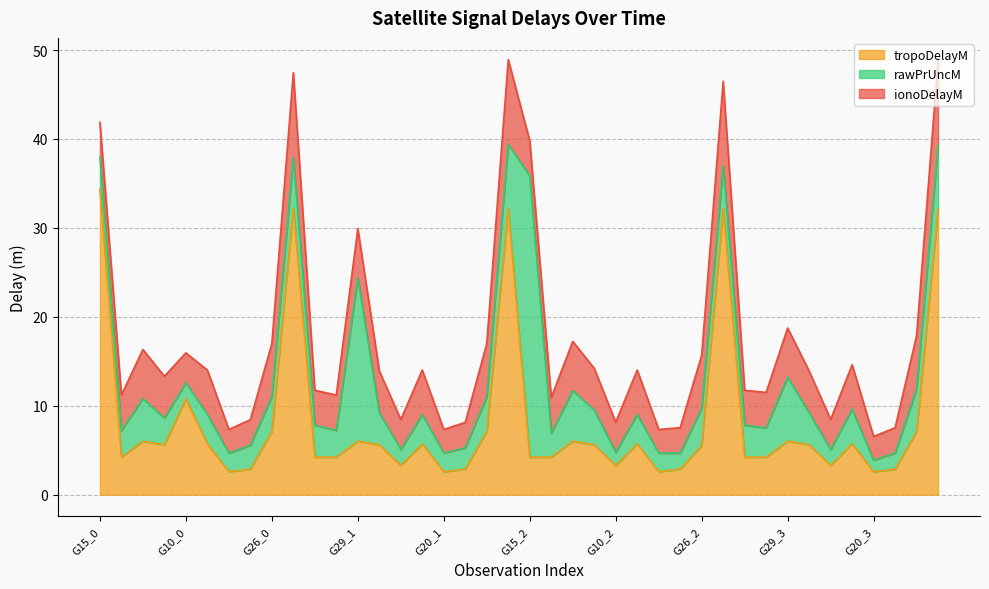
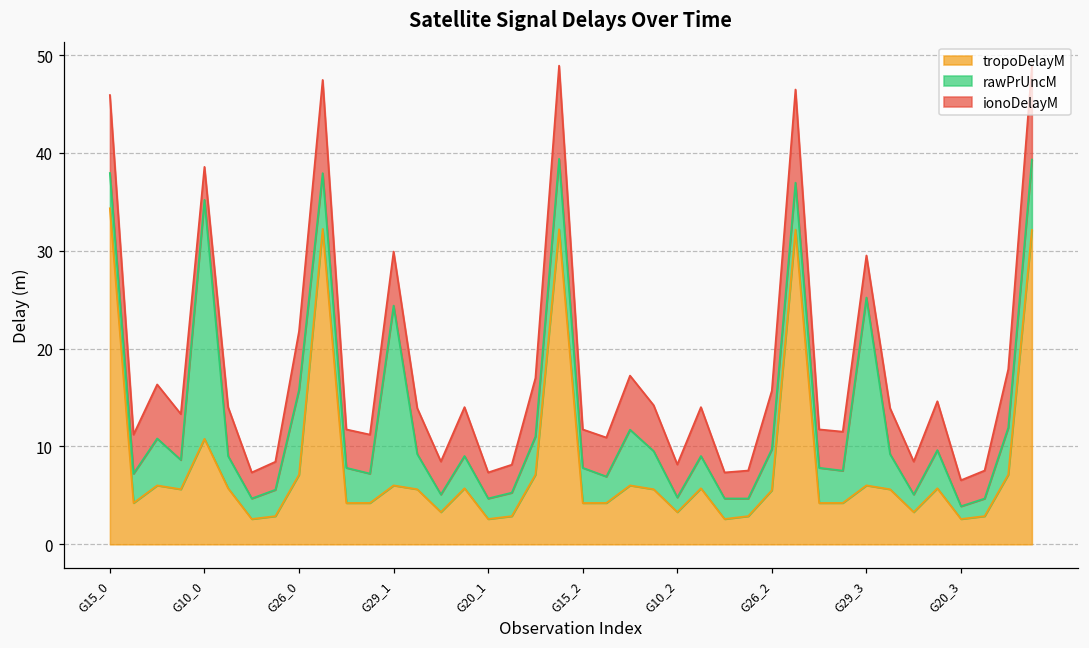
  {
    "tropoDelayM": {
      "G15_0": 34,
      "G10_0": 11,
      "G26_0": 7,
      "G29_1": 6,
      "G20_1": 3,
      "G15_2": 4,
      "G10_2": 3,
      "G26_2": 6,
      "G29_3": 6,
      "G20_3": 3
    },
    "rawPrUncM": {
      "G15_0": 4,
-     "G10_0": 2,
-     "G26_0": 4,
+     "G10_0": 24,
+     "G26_0": 9,
      "G29_1": 18,
      "G20_1": 2,
-     "G15_2": 32,
+     "G15_2": 4,
      "G10_2": 1,
      "G26_2": 4,
-     "G29_3": 7,
+     "G29_3": 19,
      "G20_3": 1
    },
    "ionoDelayM": {
-     "G15_0": 4,
+     "G15_0": 8,
      "G10_0": 3,
      "G26_0": 6,
      "G29_1": 6,
      "G20_1": 3,
      "G15_2": 4,
      "G10_2": 3,
      "G26_2": 6,
-     "G29_3": 6,
+     "G29_3": 4,
      "G20_3": 3
    }
  }
